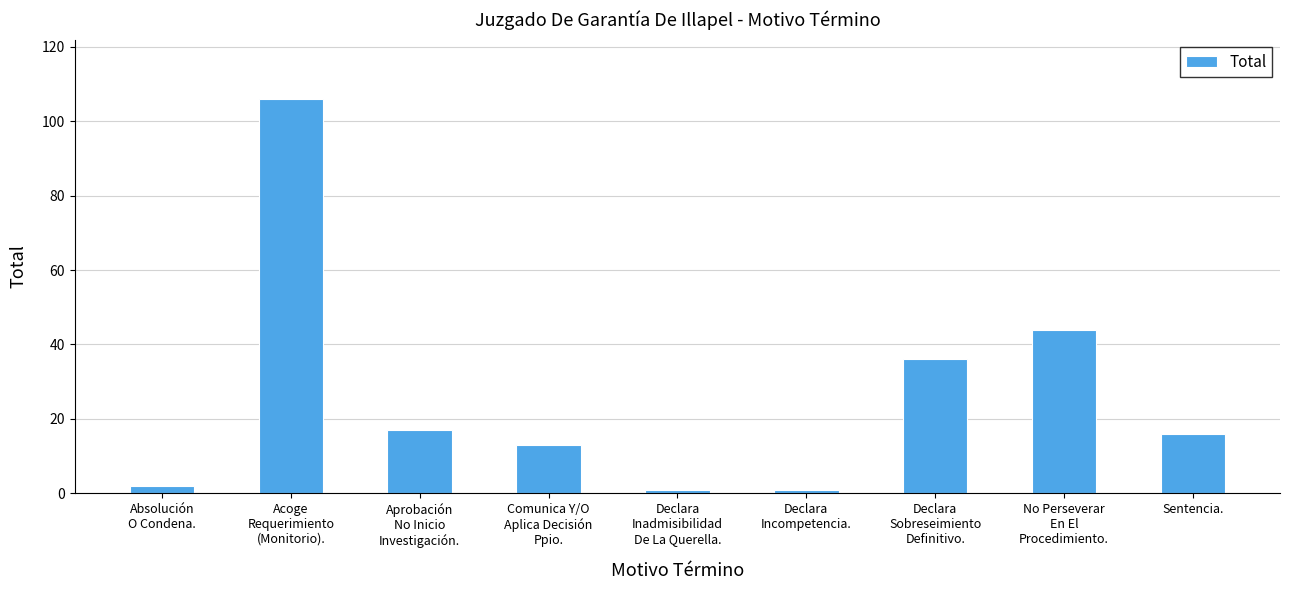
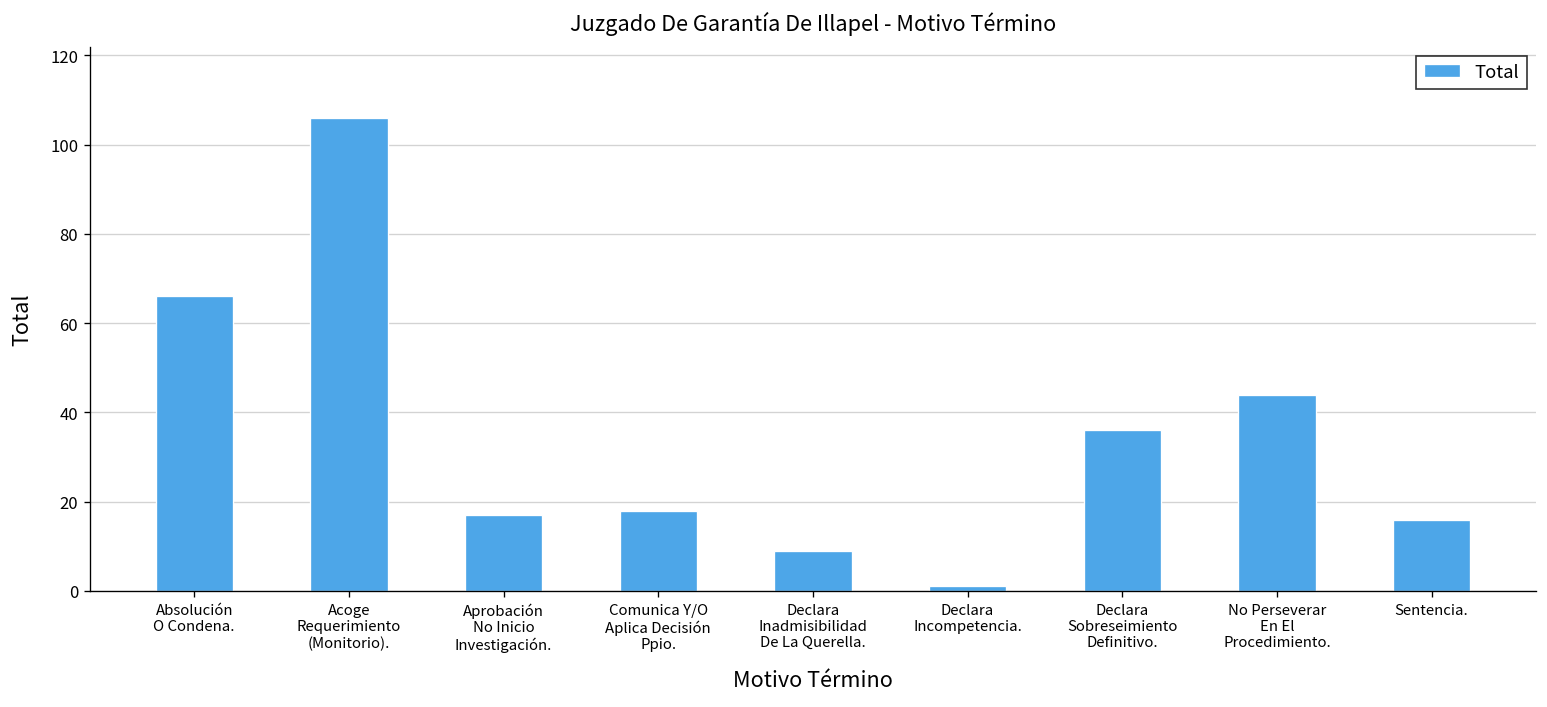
  {
-   "Absolución O Condena.": 2,
+   "Absolución O Condena.": 66,
    "Acoge Requerimiento (Monitorio).": 106,
    "Aprobación No Inicio Investigación.": 17,
-   "Comunica Y/O Aplica Decisión Ppio.": 13,
-   "Declara Inadmisibilidad De La Querella.": 1,
+   "Comunica Y/O Aplica Decisión Ppio.": 18,
+   "Declara Inadmisibilidad De La Querella.": 9,
    "Declara Incompetencia.": 1,
    "Declara Sobreseimiento Definitivo.": 36,
    "No Perseverar En El Procedimiento.": 44,
    "Sentencia.": 16
  }
